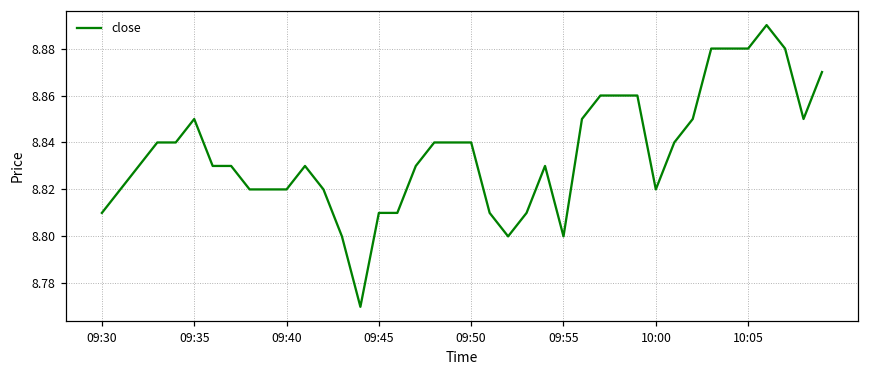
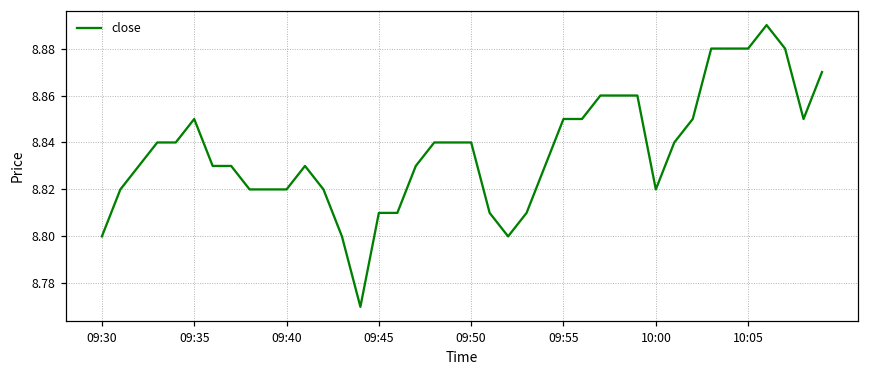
  {
-   "09:30": 8.81,
+   "09:30": 8.80,
    "09:35": 8.85,
    "09:40": 8.82,
    "09:45": 8.81,
    "09:50": 8.84,
-   "09:55": 8.80,
+   "09:55": 8.85,
    "10:00": 8.82,
    "10:05": 8.88
  }
